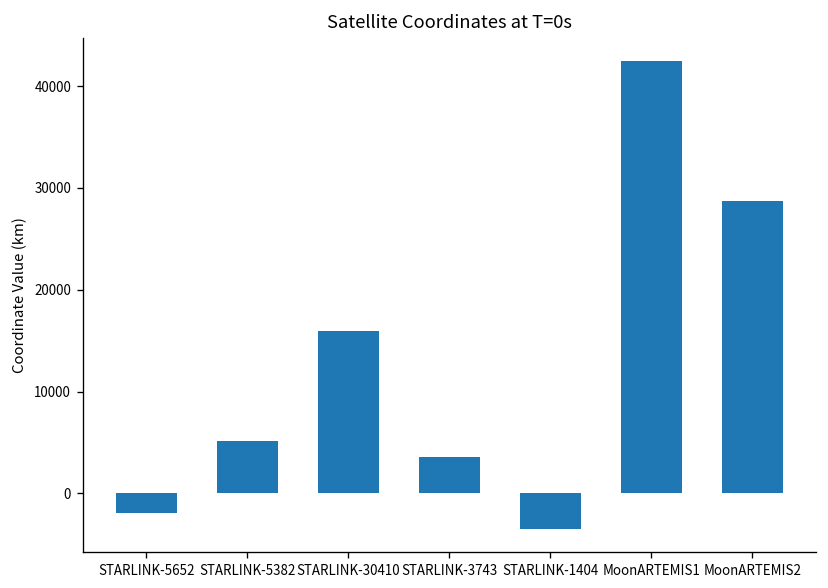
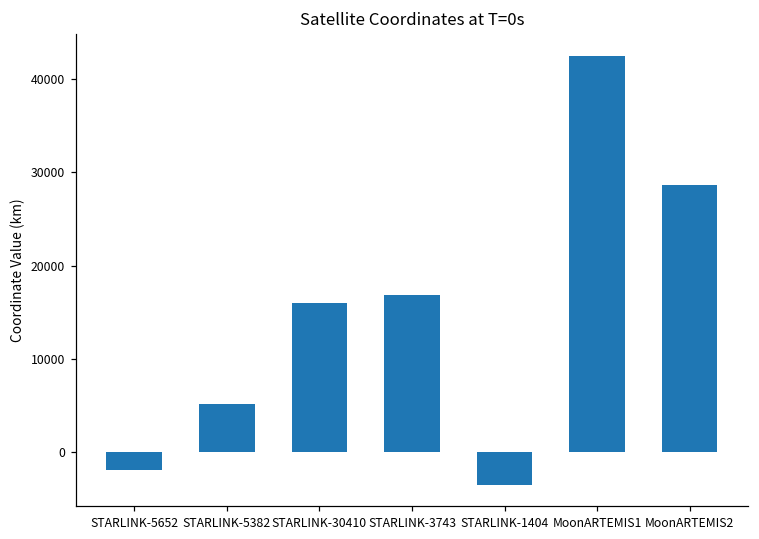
  {
    "STARLINK-5652": -2000,
    "STARLINK-5382": 5000,
    "STARLINK-30410": 16000,
-   "STARLINK-3743": 4000,
+   "STARLINK-3743": 17000,
    "STARLINK-1404": -3000,
    "MoonARTEMIS1": 42000,
    "MoonARTEMIS2": 29000
  }
